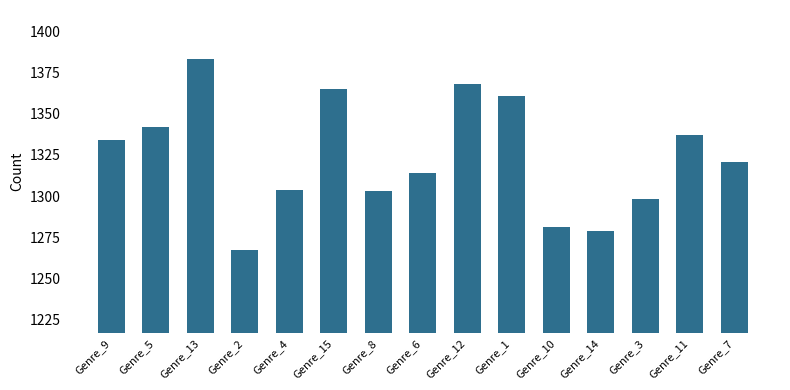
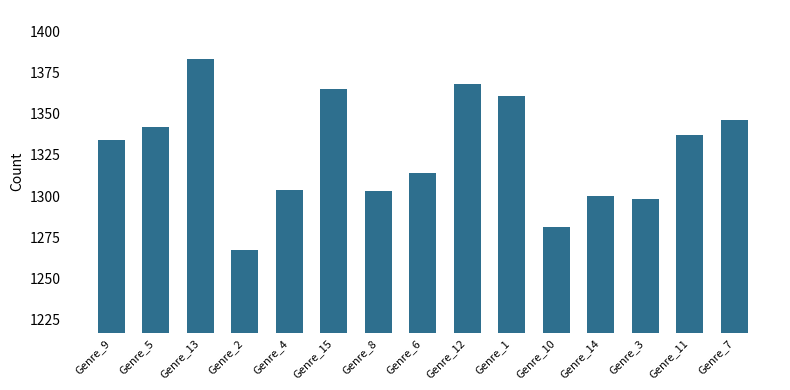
  {
    "Genre_9": 1334,
    "Genre_5": 1342,
    "Genre_13": 1383,
    "Genre_2": 1267,
    "Genre_4": 1304,
    "Genre_15": 1365,
    "Genre_8": 1303,
    "Genre_6": 1314,
    "Genre_12": 1368,
    "Genre_1": 1361,
    "Genre_10": 1281,
-   "Genre_14": 1279,
+   "Genre_14": 1300,
    "Genre_3": 1298,
    "Genre_11": 1337,
-   "Genre_7": 1321
+   "Genre_7": 1346
  }
